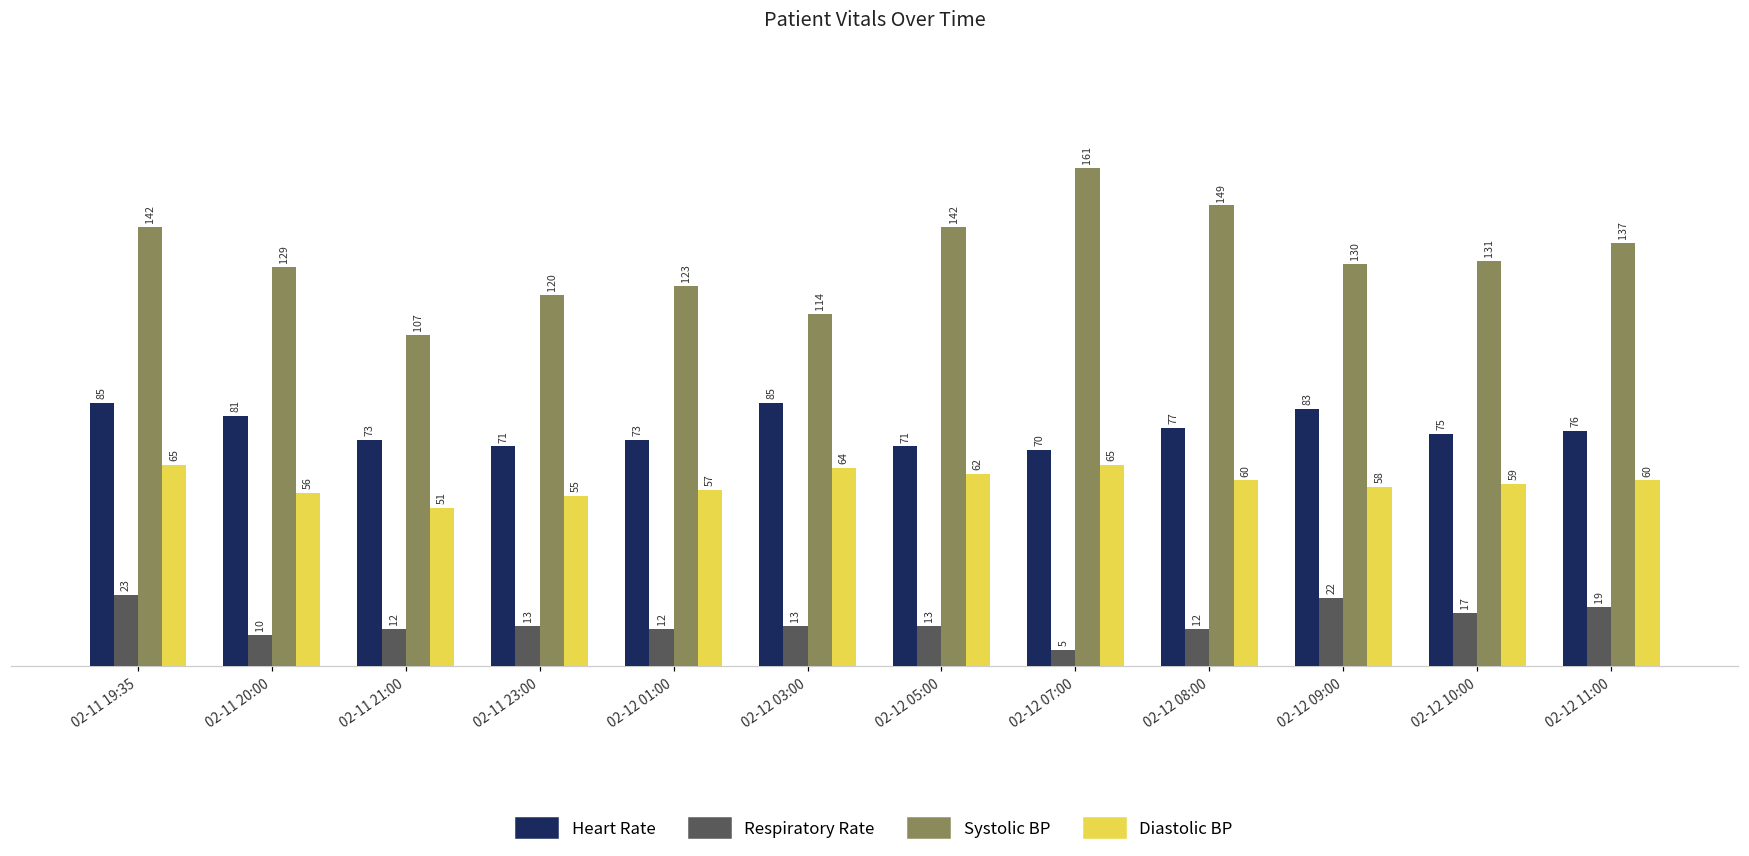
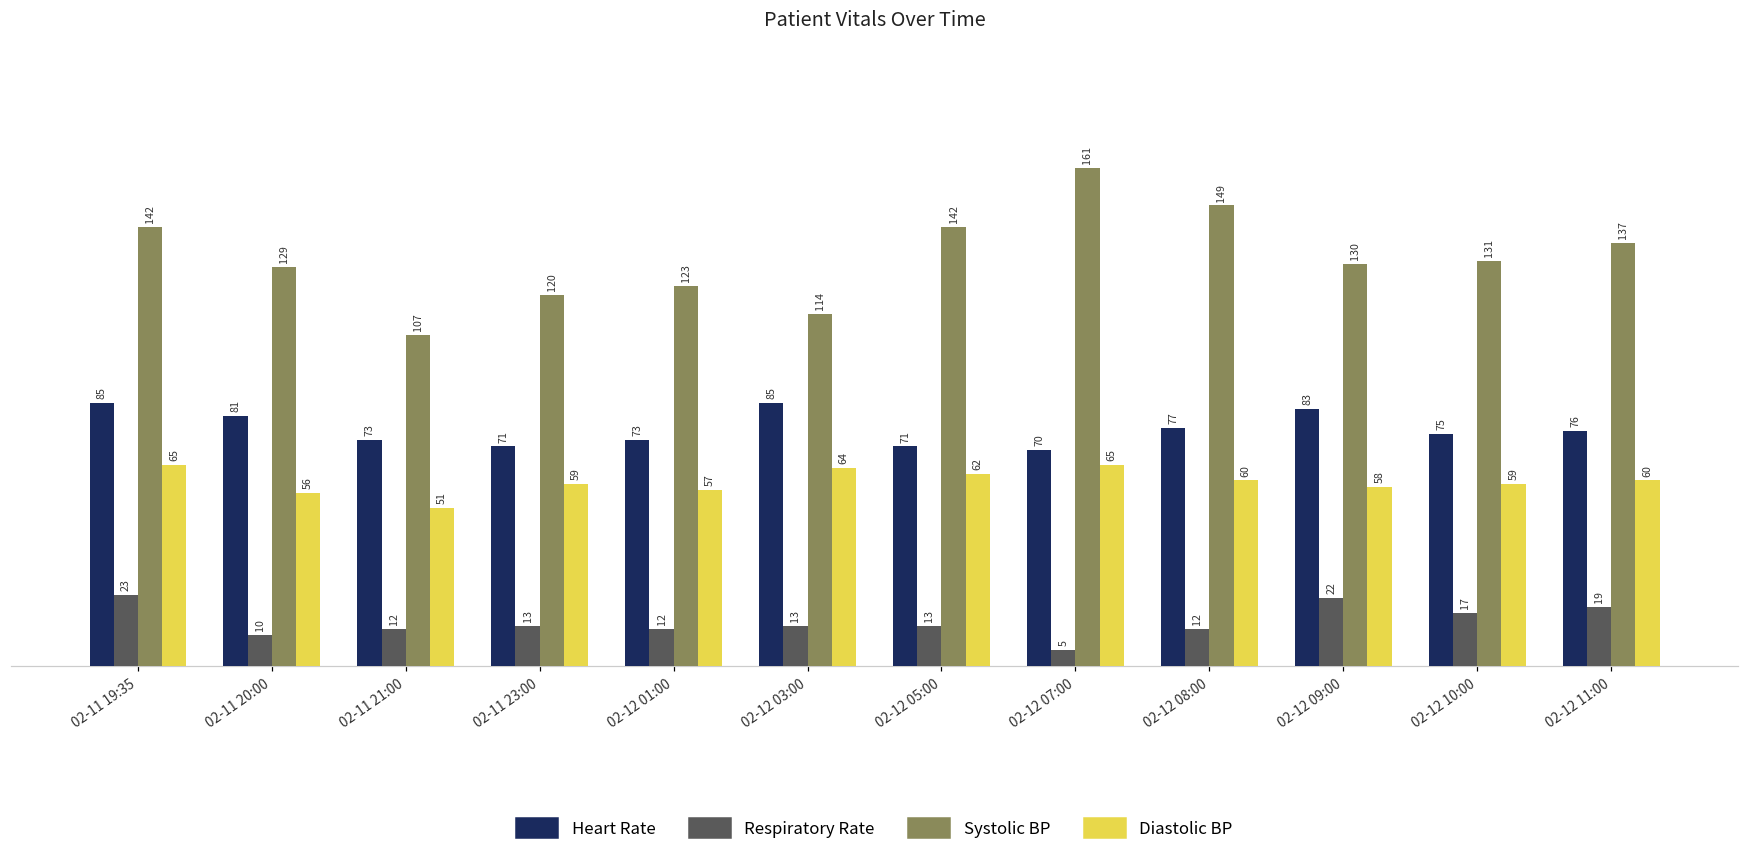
  {
    "Heart Rate": {
      "02-11 19:35": 85,
      "02-11 20:00": 81,
      "02-11 21:00": 73,
      "02-11 23:00": 71,
      "02-12 01:00": 73,
      "02-12 03:00": 85,
      "02-12 05:00": 71,
      "02-12 07:00": 70,
      "02-12 08:00": 77,
      "02-12 09:00": 83,
      "02-12 10:00": 75,
      "02-12 11:00": 76
    },
    "Respiratory Rate": {
      "02-11 19:35": 23,
      "02-11 20:00": 10,
      "02-11 21:00": 12,
      "02-11 23:00": 13,
      "02-12 01:00": 12,
      "02-12 03:00": 13,
      "02-12 05:00": 13,
      "02-12 07:00": 5,
      "02-12 08:00": 12,
      "02-12 09:00": 22,
      "02-12 10:00": 17,
      "02-12 11:00": 19
    },
    "Systolic BP": {
      "02-11 19:35": 142,
      "02-11 20:00": 129,
      "02-11 21:00": 107,
      "02-11 23:00": 120,
      "02-12 01:00": 123,
      "02-12 03:00": 114,
      "02-12 05:00": 142,
      "02-12 07:00": 161,
      "02-12 08:00": 149,
      "02-12 09:00": 130,
      "02-12 10:00": 131,
      "02-12 11:00": 137
    },
    "Diastolic BP": {
      "02-11 19:35": 65,
      "02-11 20:00": 56,
      "02-11 21:00": 51,
-     "02-11 23:00": 55,
+     "02-11 23:00": 59,
      "02-12 01:00": 57,
      "02-12 03:00": 64,
      "02-12 05:00": 62,
      "02-12 07:00": 65,
      "02-12 08:00": 60,
      "02-12 09:00": 58,
      "02-12 10:00": 59,
      "02-12 11:00": 60
    }
  }
